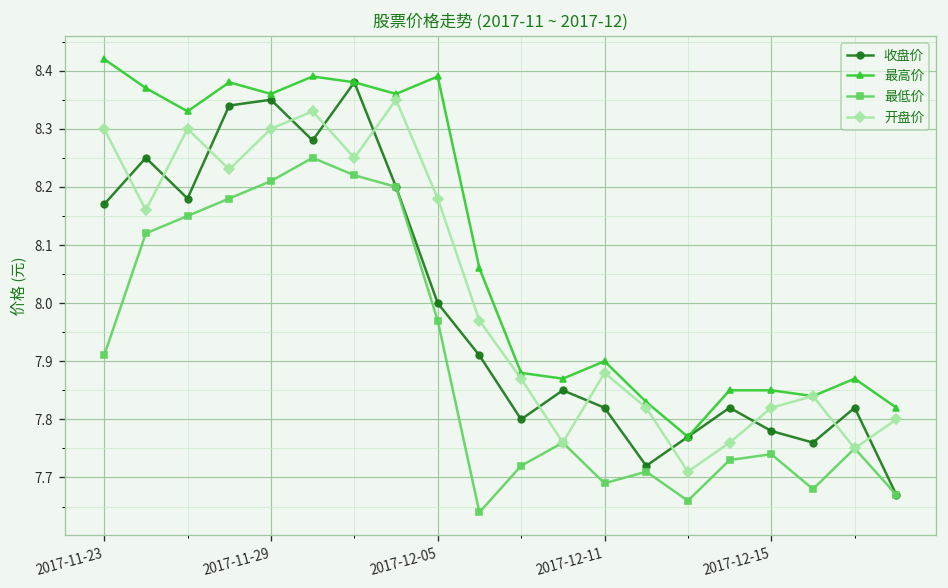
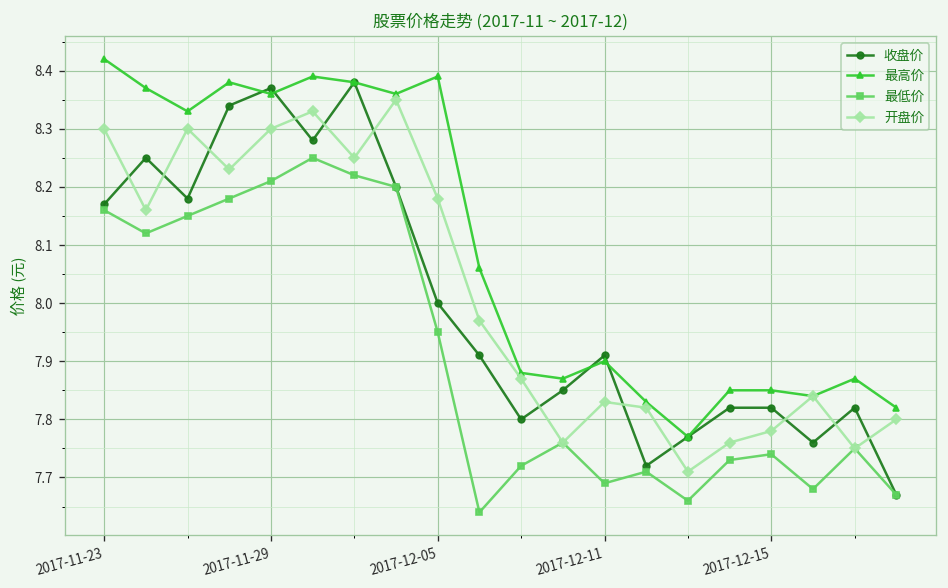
  {
    "收盘价": {
      "2017-11-23": 8.17,
-     "2017-11-29": 8.35,
+     "2017-11-29": 8.37,
      "2017-12-05": 8.00,
-     "2017-12-11": 7.82,
-     "2017-12-15": 7.78
+     "2017-12-11": 7.91,
+     "2017-12-15": 7.82
    },
    "最高价": {
      "2017-11-23": 8.42,
      "2017-11-29": 8.36,
      "2017-12-05": 8.39,
      "2017-12-11": 7.90,
      "2017-12-15": 7.85
    },
    "最低价": {
-     "2017-11-23": 7.91,
+     "2017-11-23": 8.16,
      "2017-11-29": 8.21,
-     "2017-12-05": 7.97,
+     "2017-12-05": 7.95,
      "2017-12-11": 7.69,
      "2017-12-15": 7.74
    },
    "开盘价": {
      "2017-11-23": 8.30,
      "2017-11-29": 8.30,
      "2017-12-05": 8.18,
-     "2017-12-11": 7.88,
-     "2017-12-15": 7.82
+     "2017-12-11": 7.83,
+     "2017-12-15": 7.78
    }
  }
